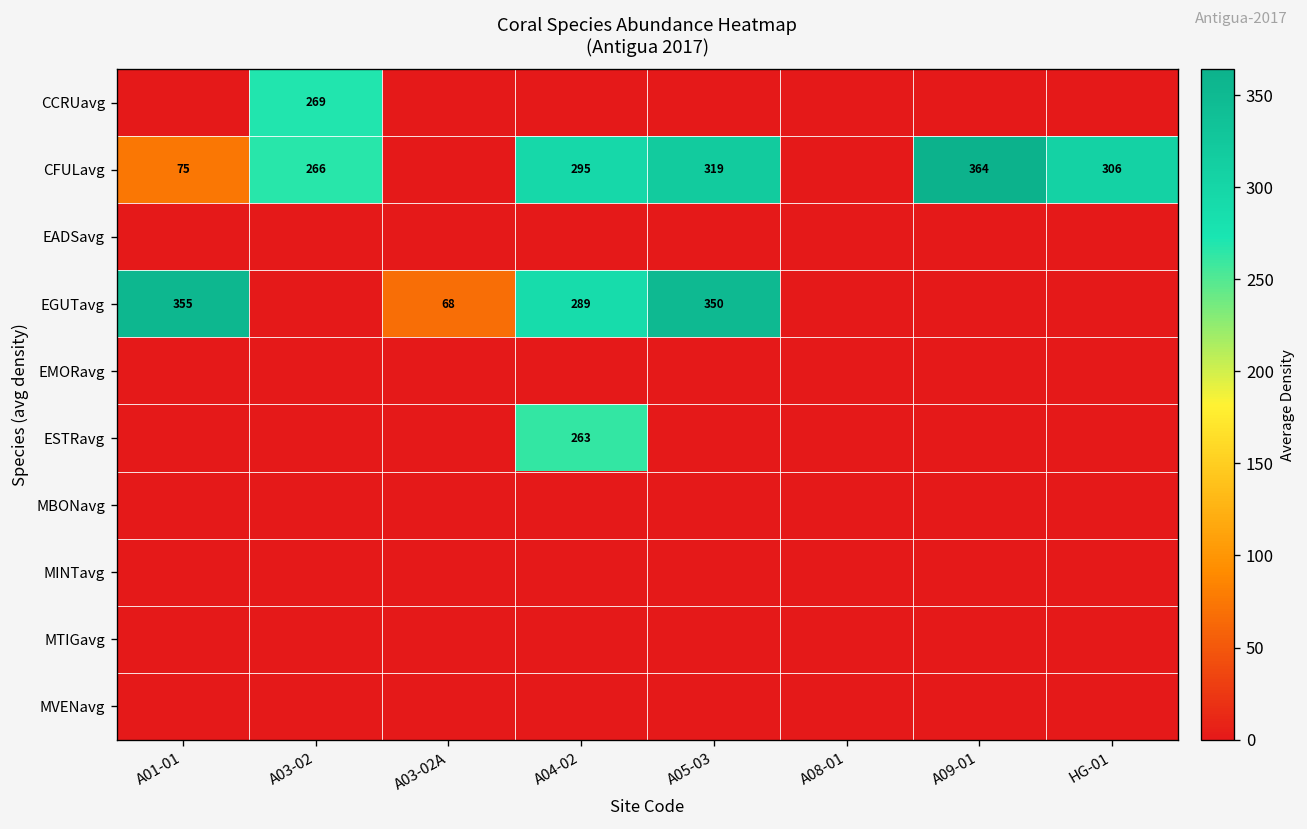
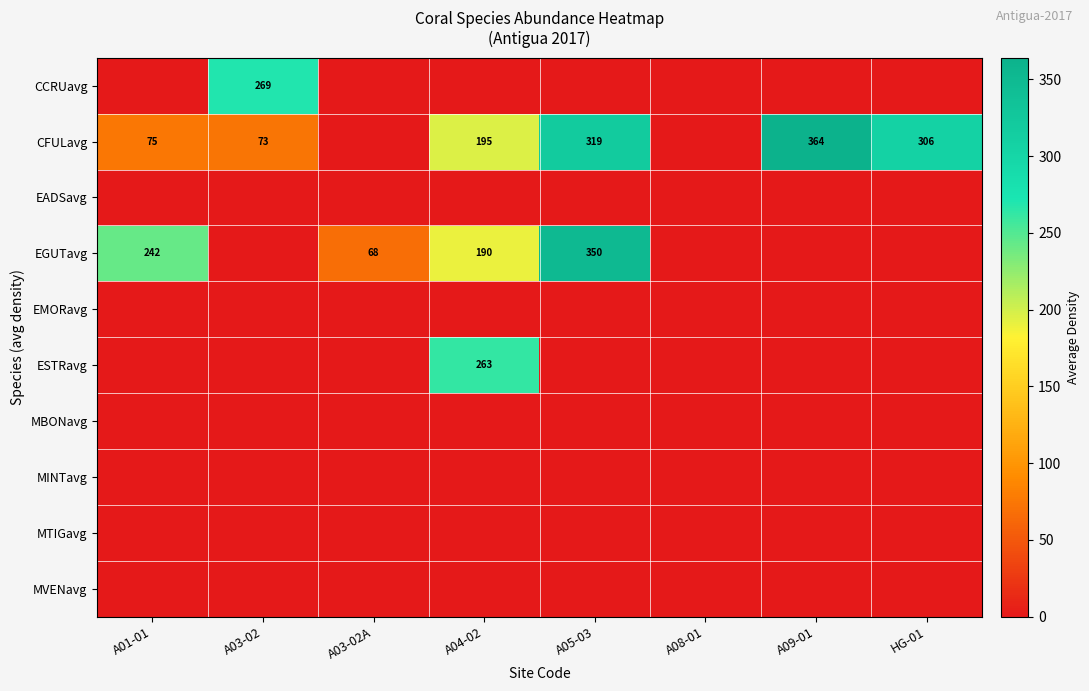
  {
    "CCRUavg": {
      "A03-02": 269
    },
    "CFULavg": {
      "A01-01": 75,
-     "A03-02": 266,
-     "A04-02": 295,
+     "A03-02": 73,
+     "A04-02": 195,
      "A05-03": 319,
      "A09-01": 364,
      "HG-01": 306
    },
    "EGUTavg": {
-     "A01-01": 355,
+     "A01-01": 242,
      "A03-02A": 68,
-     "A04-02": 289,
+     "A04-02": 190,
      "A05-03": 350
    },
    "ESTRavg": {
      "A04-02": 263
    }
  }
